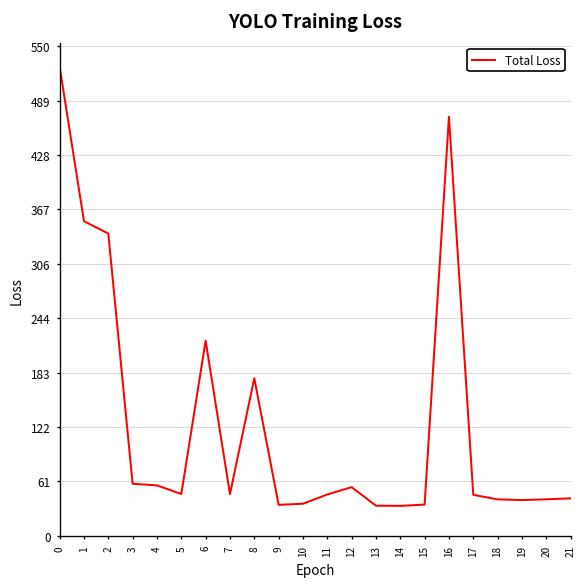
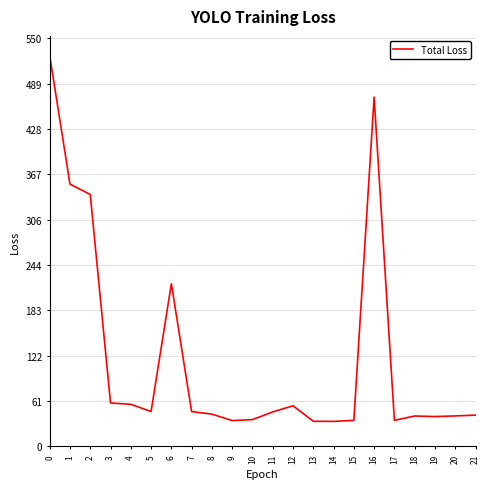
  {
    "0": 530,
    "1": 350,
    "2": 340,
    "3": 60,
    "4": 60,
    "5": 50,
    "6": 220,
    "7": 50,
-   "8": 180,
+   "8": 40,
    "9": 30,
    "10": 40,
    "11": 50,
    "12": 50,
    "13": 30,
    "14": 30,
    "15": 40,
    "16": 470,
-   "17": 50,
+   "17": 40,
    "18": 40,
    "19": 40,
    "20": 40,
    "21": 40
  }
